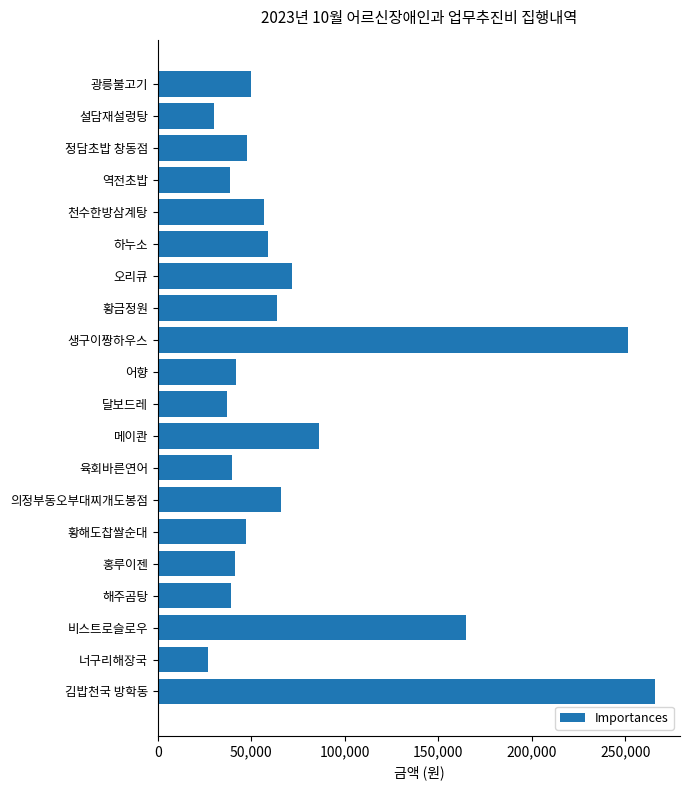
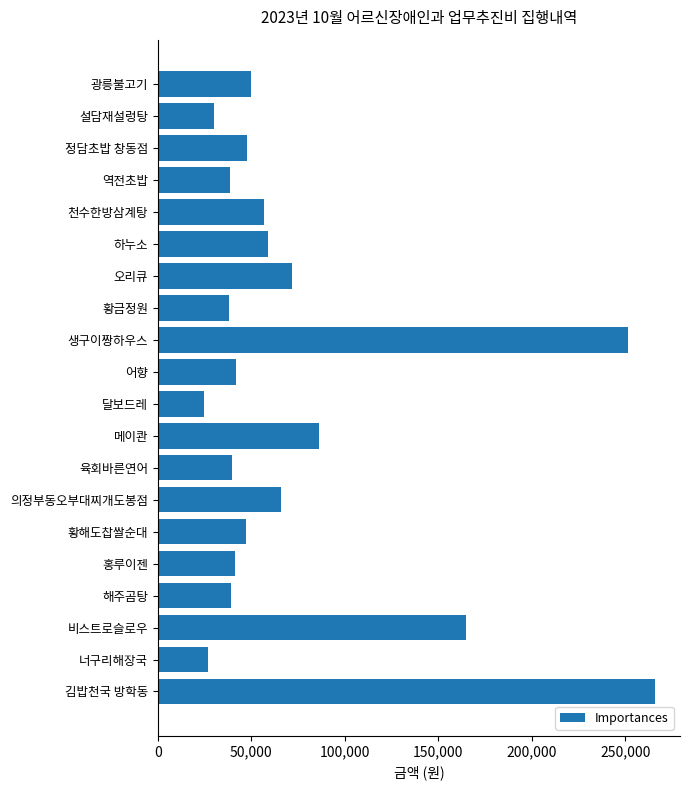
  {
    "광릉불고기": "50,000",
    "설담재설렁탕": "30,000",
    "정담초밥 창동점": "48,000",
    "역전초밥": "38,000",
    "천수한방삼계탕": "57,000",
    "하누소": "59,000",
    "오리큐": "72,000",
-   "황금정원": "64,000",
+   "황금정원": "38,000",
    "생구이짱하우스": "251,000",
    "어향": "42,000",
-   "달보드레": "37,000",
+   "달보드레": "25,000",
    "메이콴": "87,000",
    "육회바른연어": "40,000",
    "의정부동오부대찌개도봉점": "66,000",
    "황해도찹쌀순대": "47,000",
    "홍루이젠": "42,000",
    "해주곰탕": "39,000",
    "비스트로슬로우": "165,000",
    "너구리해장국": "27,000",
    "김밥천국 방학동": "266,000"
  }
